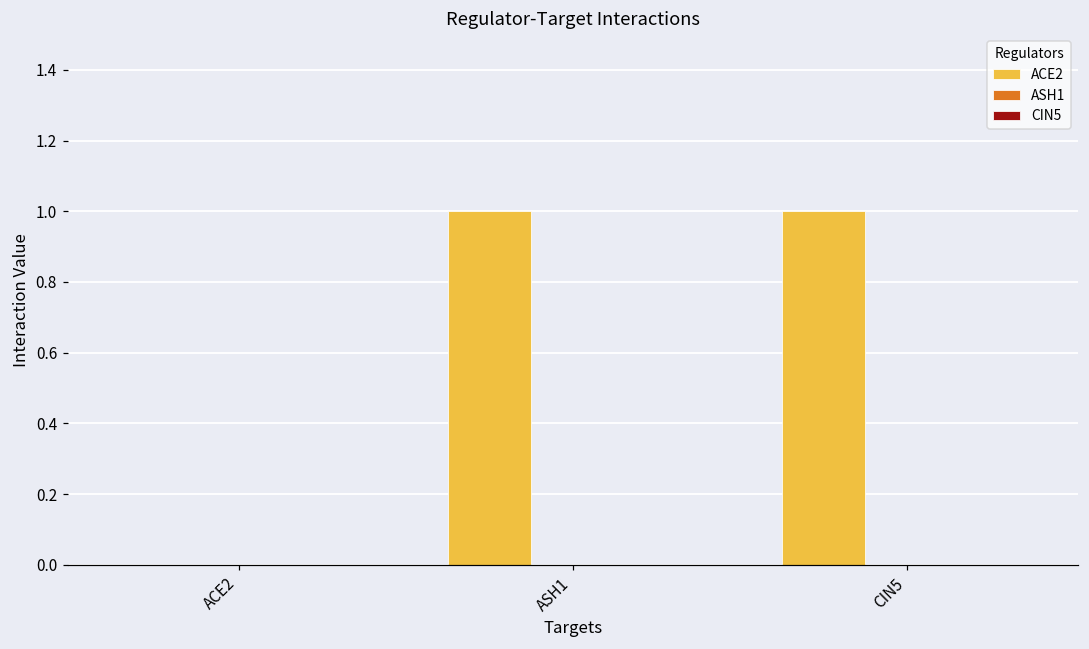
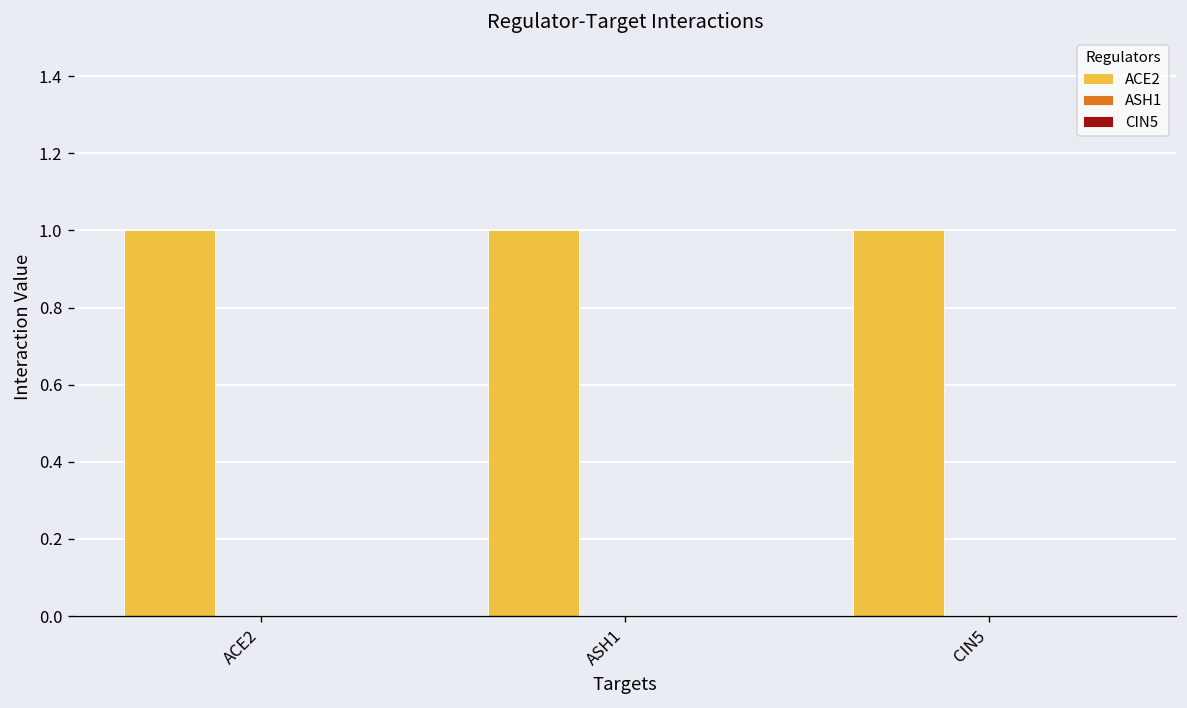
  {
    "ACE2": {
-     "ACE2": 0,
+     "ACE2": 1,
      "ASH1": 1,
      "CIN5": 1
    },
    "ASH1": {
      "ACE2": 0,
      "ASH1": 0,
      "CIN5": 0
    },
    "CIN5": {
      "ACE2": 0,
      "ASH1": 0,
      "CIN5": 0
    }
  }
